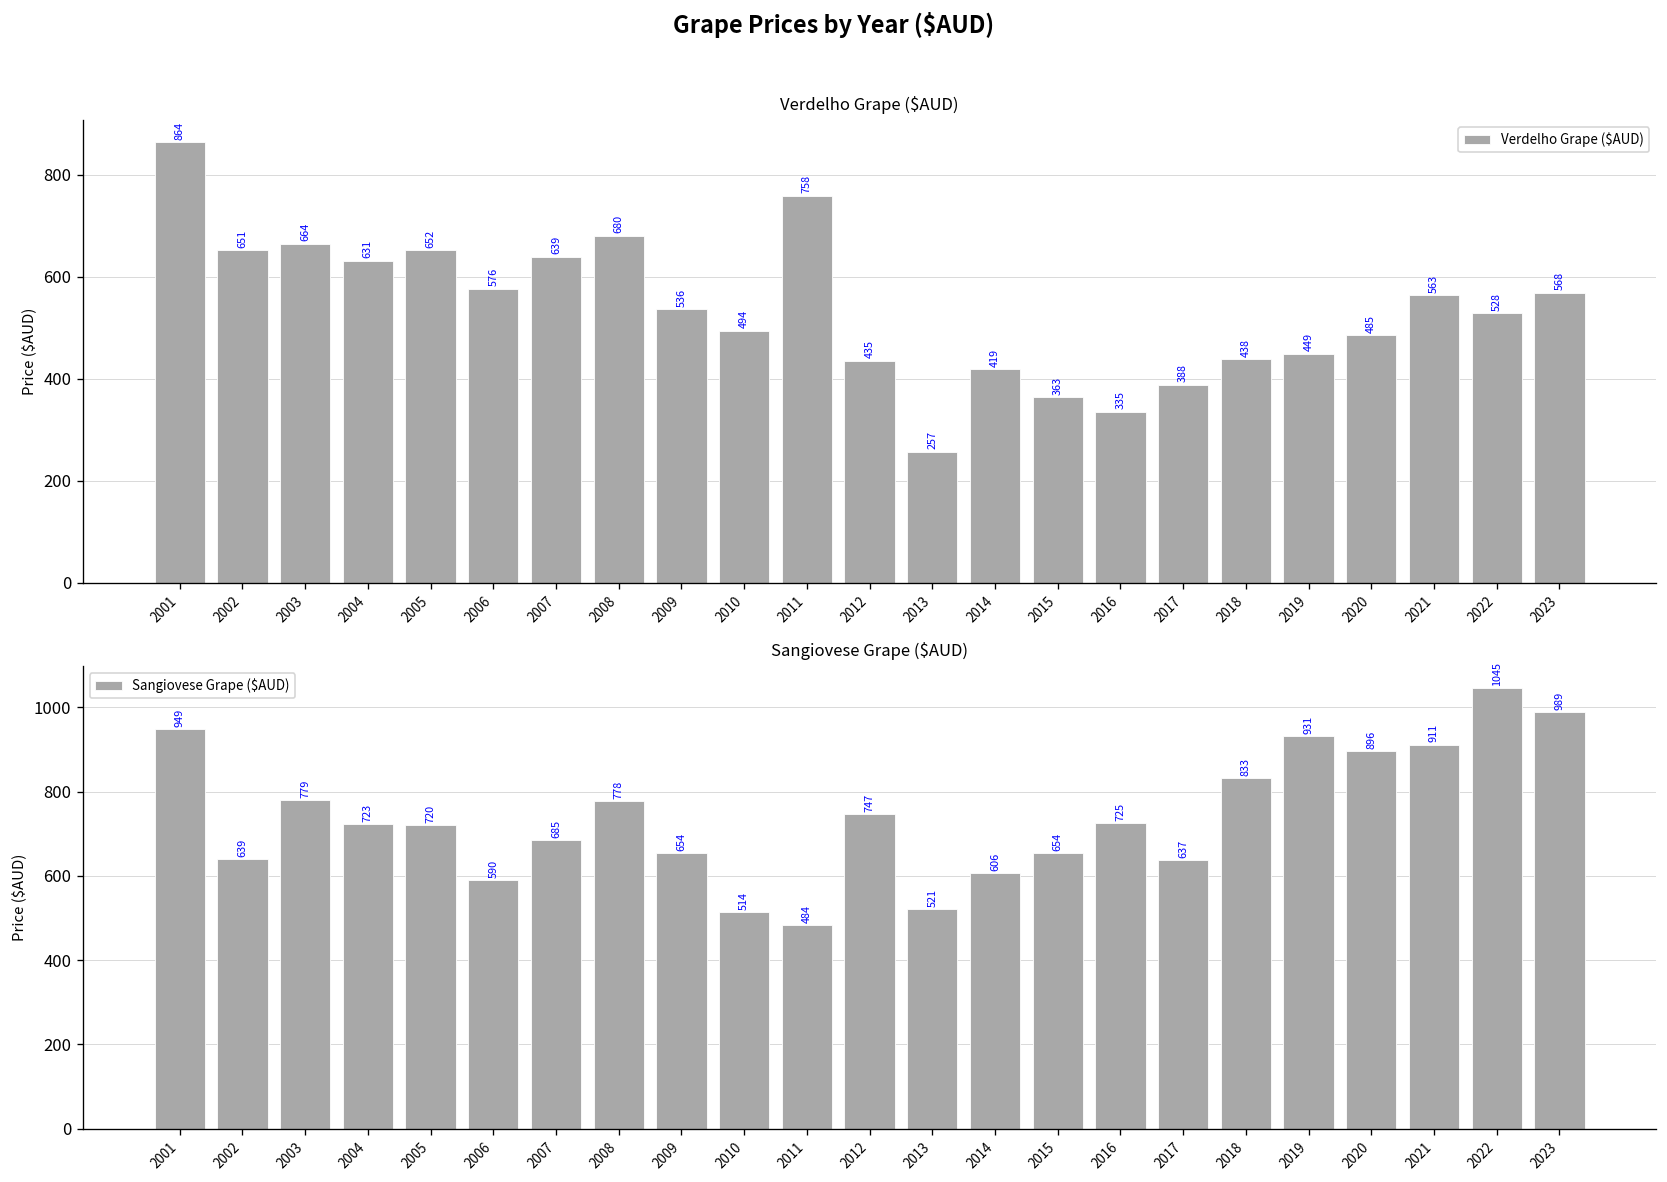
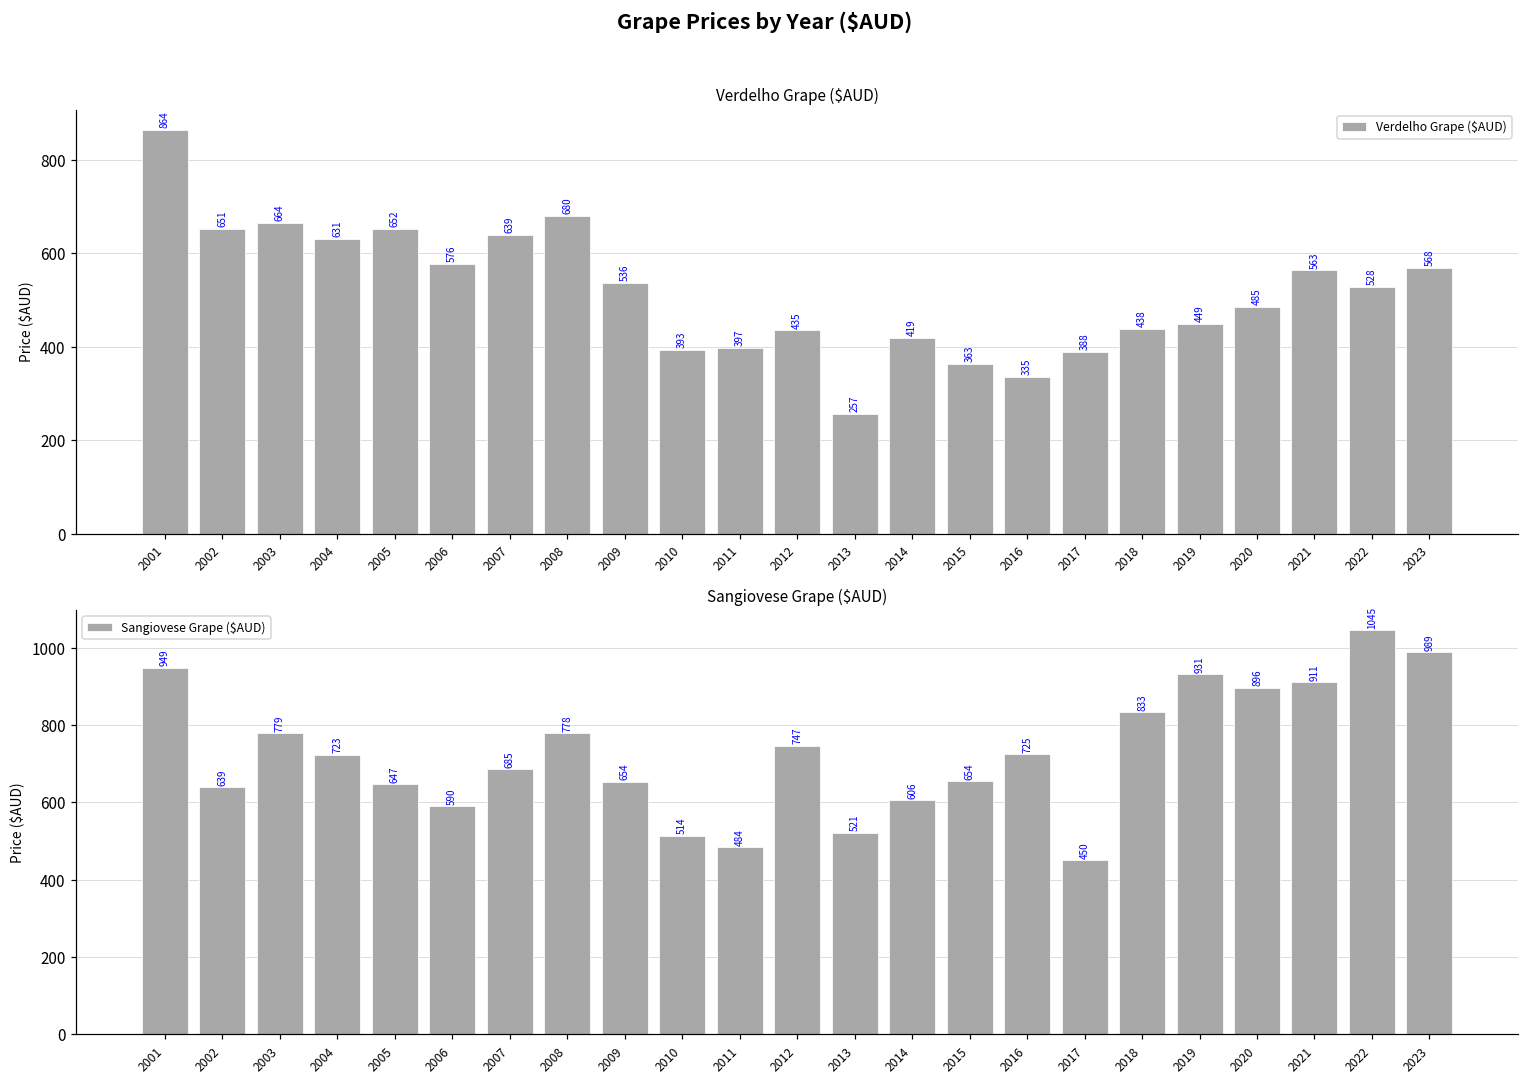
  {
    "Verdelho Grape ($AUD)": {
      "2001": 864,
      "2002": 651,
      "2003": 664,
      "2004": 631,
      "2005": 652,
      "2006": 576,
      "2007": 639,
      "2008": 680,
      "2009": 536,
-     "2010": 494,
-     "2011": 758,
+     "2010": 393,
+     "2011": 397,
      "2012": 435,
      "2013": 257,
      "2014": 419,
      "2015": 363,
      "2016": 335,
      "2017": 388,
      "2018": 438,
      "2019": 449,
      "2020": 485,
      "2021": 563,
      "2022": 528,
      "2023": 568
    },
    "Sangiovese Grape ($AUD)": {
      "2001": 949,
      "2002": 639,
      "2003": 779,
      "2004": 723,
-     "2005": 720,
+     "2005": 647,
      "2006": 590,
      "2007": 685,
      "2008": 778,
      "2009": 654,
      "2010": 514,
      "2011": 484,
      "2012": 747,
      "2013": 521,
      "2014": 606,
      "2015": 654,
      "2016": 725,
-     "2017": 637,
+     "2017": 450,
      "2018": 833,
      "2019": 931,
      "2020": 896,
      "2021": 911,
      "2022": 1045,
      "2023": 989
    }
  }
